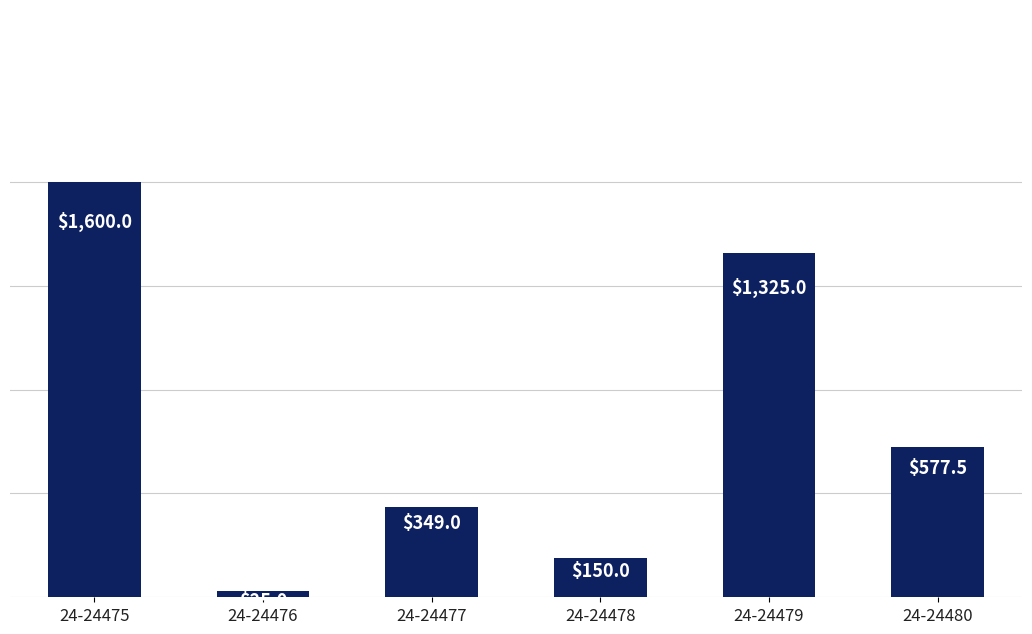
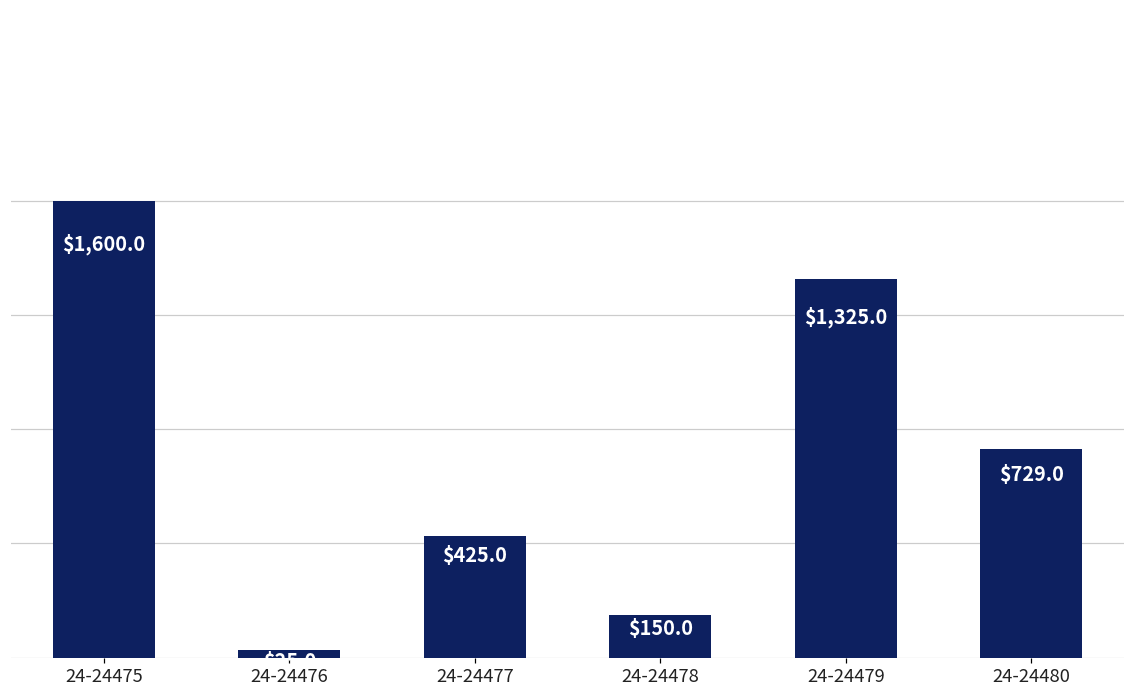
  {
    "24-24475": "$1,600.0",
-   "24-24477": "$349.0",
+   "24-24477": "$425.0",
    "24-24478": "$150.0",
    "24-24479": "$1,325.0",
-   "24-24480": "$577.5"
+   "24-24480": "$729.0"
  }
